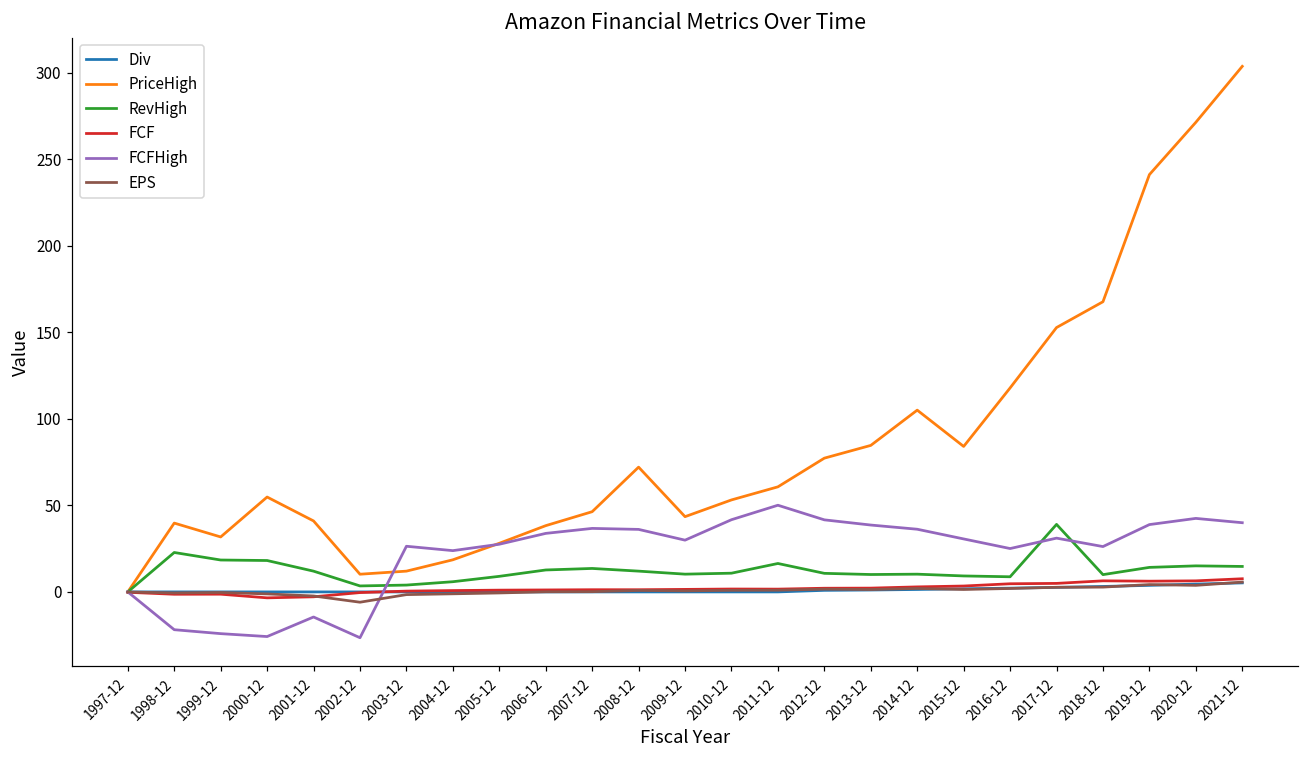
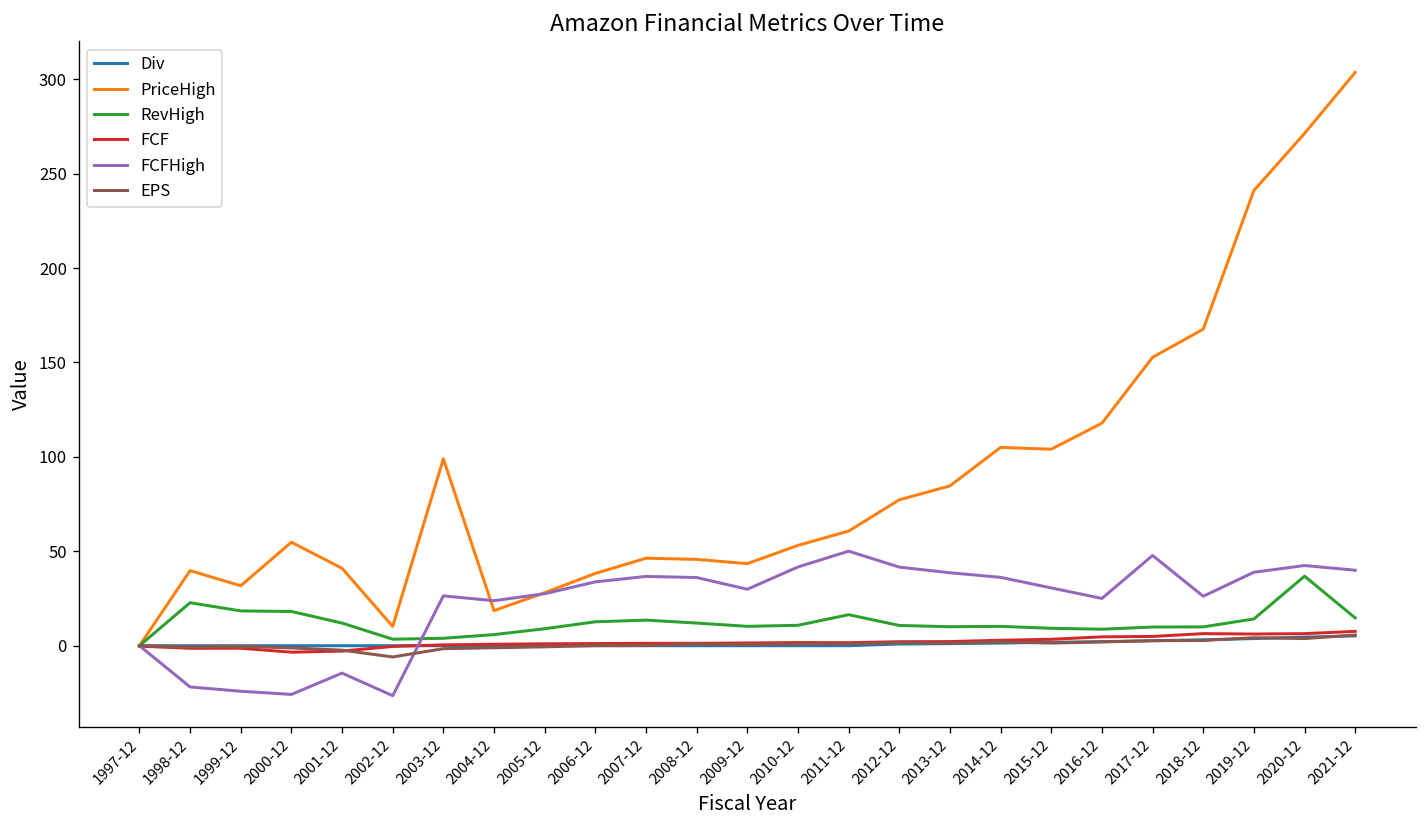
  {
    "Div": {
      "2001-12": 0
    },
    "PriceHigh": {
      "1998-12": 40,
      "1999-12": 32,
      "2000-12": 55,
      "2001-12": 41,
      "2002-12": 10,
-     "2003-12": 12,
+     "2003-12": 99,
      "2004-12": 19,
      "2006-12": 38,
      "2007-12": 46,
-     "2008-12": 72,
+     "2008-12": 46,
      "2009-12": 43,
      "2010-12": 53,
      "2011-12": 61,
      "2012-12": 77,
      "2013-12": 85,
      "2014-12": 105,
-     "2015-12": 84,
+     "2015-12": 104,
      "2016-12": 118,
      "2017-12": 153,
      "2018-12": 168,
      "2019-12": 241,
      "2020-12": 271,
      "2021-12": 304
    },
    "RevHigh": {
      "1998-12": 23,
      "1999-12": 18,
      "2000-12": 18,
      "2001-12": 12,
      "2002-12": 3,
      "2003-12": 4,
      "2004-12": 6,
      "2005-12": 9,
      "2006-12": 13,
      "2007-12": 14,
      "2008-12": 12,
      "2009-12": 10,
      "2010-12": 11,
      "2011-12": 16,
      "2012-12": 11,
      "2013-12": 10,
      "2014-12": 10,
      "2015-12": 9,
      "2016-12": 9,
-     "2017-12": 39,
+     "2017-12": 10,
      "2018-12": 10,
      "2019-12": 14,
-     "2020-12": 15,
+     "2020-12": 37,
      "2021-12": 15
    },
    "FCF": {
      "2000-12": -3,
      "2015-12": 3,
      "2016-12": 5,
      "2017-12": 5,
      "2018-12": 6,
      "2019-12": 6,
      "2020-12": 6,
      "2021-12": 8
    },
    "FCFHigh": {
      "1998-12": -22,
      "1999-12": -24,
      "2000-12": -26,
      "2001-12": -14,
      "2002-12": -26,
      "2003-12": 26,
      "2004-12": 24,
      "2006-12": 34,
      "2007-12": 37,
      "2008-12": 36,
      "2009-12": 30,
      "2010-12": 42,
      "2011-12": 50,
      "2012-12": 42,
      "2013-12": 39,
      "2014-12": 36,
      "2015-12": 31,
      "2016-12": 25,
-     "2017-12": 31,
+     "2017-12": 48,
      "2018-12": 26,
      "2019-12": 39,
      "2020-12": 42,
      "2021-12": 40
    },
    "EPS": {
      "2002-12": -6
    }
  }
